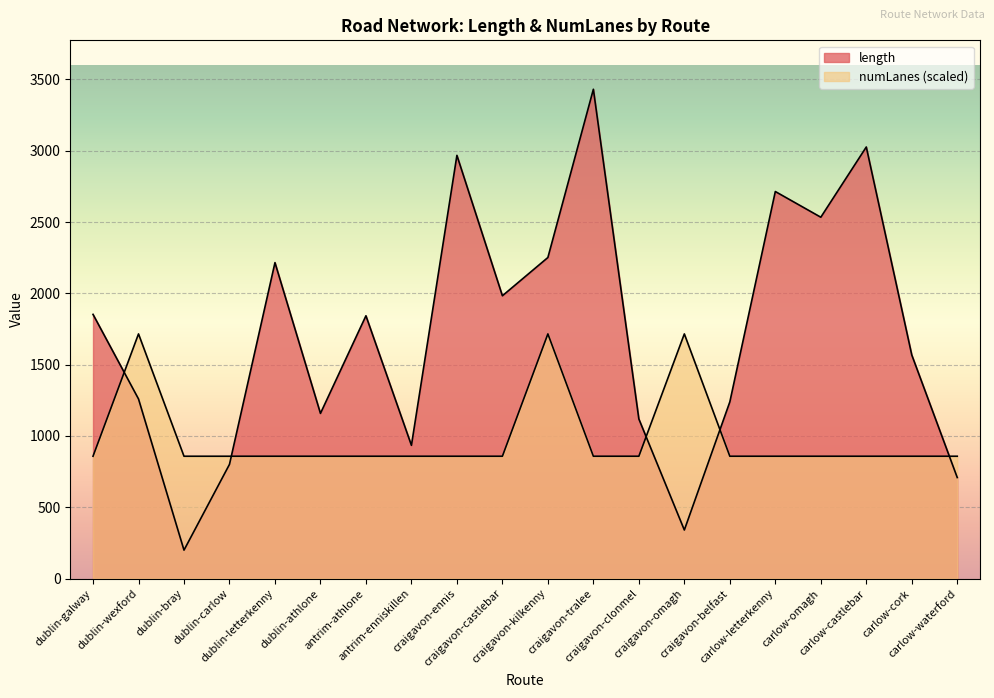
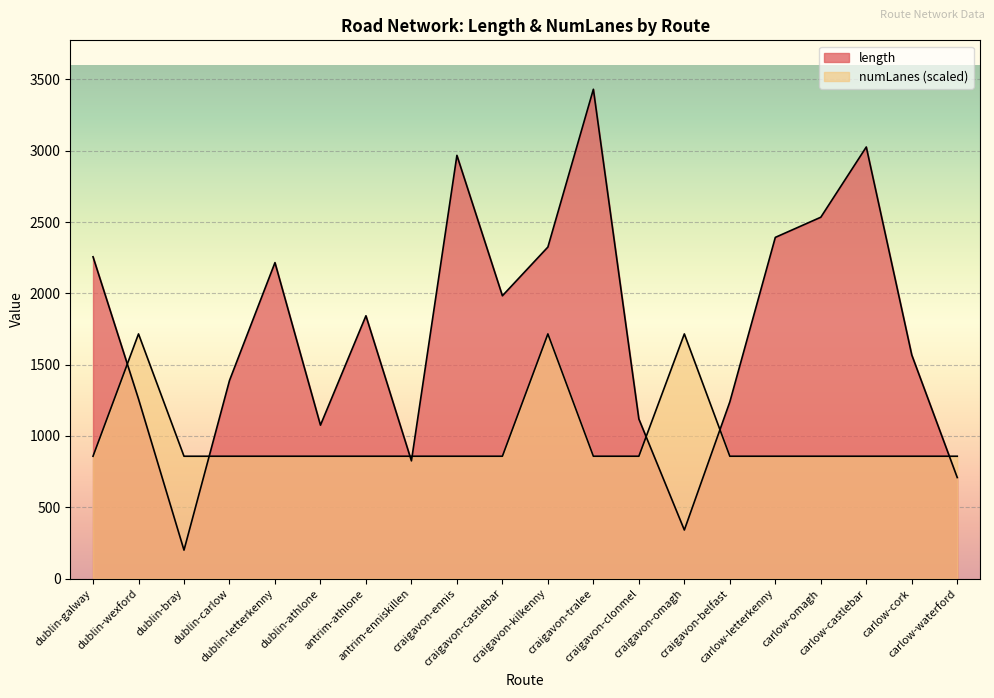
  {
    "length": {
-     "dublin-galway": 1850,
+     "dublin-galway": 2260,
      "dublin-wexford": 1260,
      "dublin-bray": 200,
-     "dublin-carlow": 800,
+     "dublin-carlow": 1390,
      "dublin-letterkenny": 2220,
-     "dublin-athlone": 1160,
+     "dublin-athlone": 1080,
      "antrim-athlone": 1840,
-     "antrim-enniskillen": 930,
+     "antrim-enniskillen": 830,
      "craigavon-ennis": 2970,
      "craigavon-castlebar": 1980,
-     "craigavon-kilkenny": 2250,
+     "craigavon-kilkenny": 2320,
      "craigavon-tralee": 3430,
      "craigavon-clonmel": 1120,
      "craigavon-omagh": 340,
      "craigavon-belfast": 1240,
-     "carlow-letterkenny": 2710,
+     "carlow-letterkenny": 2390,
      "carlow-omagh": 2530,
      "carlow-castlebar": 3030,
      "carlow-cork": 1570,
      "carlow-waterford": 710
    },
    "numLanes (scaled)": {
      "dublin-galway": 860,
      "dublin-wexford": 1720,
      "dublin-bray": 860,
      "dublin-carlow": 860,
      "dublin-letterkenny": 860,
      "dublin-athlone": 860,
      "antrim-athlone": 860,
      "antrim-enniskillen": 860,
      "craigavon-ennis": 860,
      "craigavon-castlebar": 860,
      "craigavon-kilkenny": 1720,
      "craigavon-tralee": 860,
      "craigavon-clonmel": 860,
      "craigavon-omagh": 1720,
      "craigavon-belfast": 860,
      "carlow-letterkenny": 860,
      "carlow-omagh": 860,
      "carlow-castlebar": 860,
      "carlow-cork": 860,
      "carlow-waterford": 860
    }
  }
